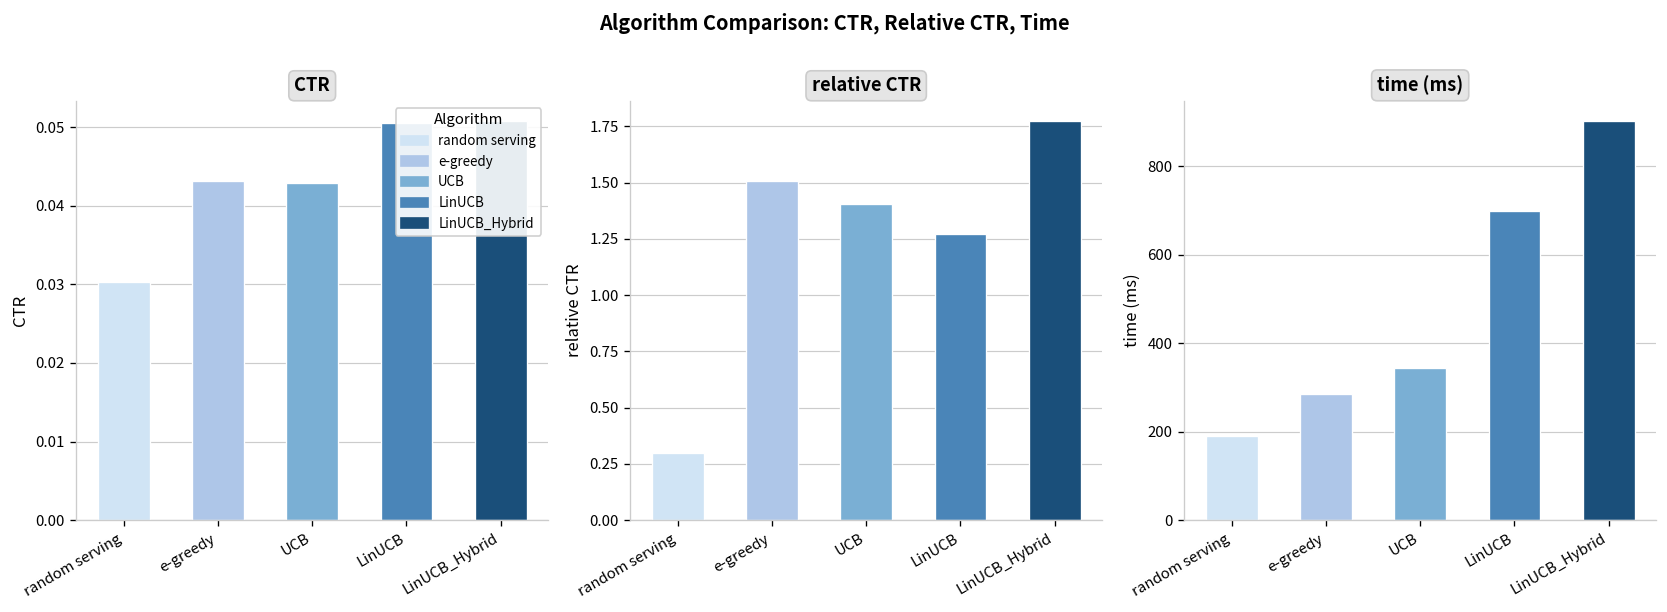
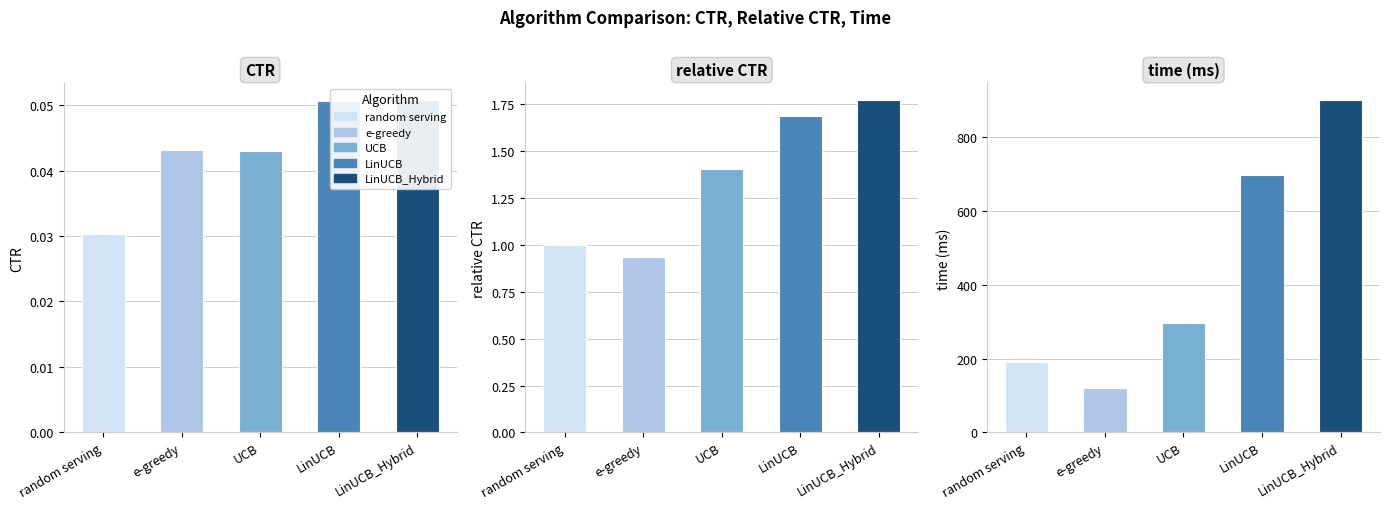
  {
    "CTR": {
      "random serving": 0.030,
      "e-greedy": 0.043,
      "UCB": 0.043
    },
    "relative CTR": {
-     "random serving": 0.3,
-     "e-greedy": 1.51,
+     "random serving": 1.0,
+     "e-greedy": 0.93,
      "UCB": 1.40,
-     "LinUCB": 1.27,
+     "LinUCB": 1.69,
      "LinUCB_Hybrid": 1.77
    },
    "time (ms)": {
      "random serving": 190,
-     "e-greedy": 280,
-     "UCB": 340,
+     "e-greedy": 120,
+     "UCB": 300,
      "LinUCB": 700,
      "LinUCB_Hybrid": 900
    }
  }
